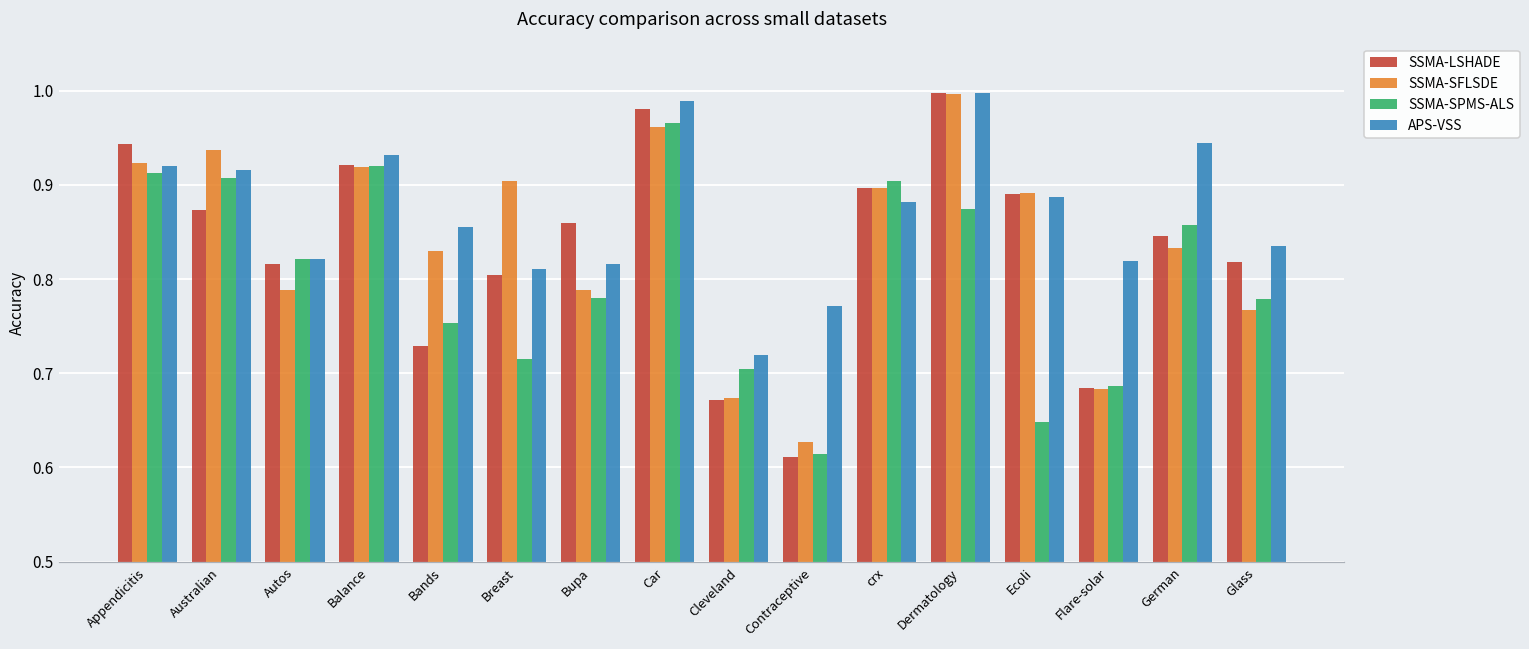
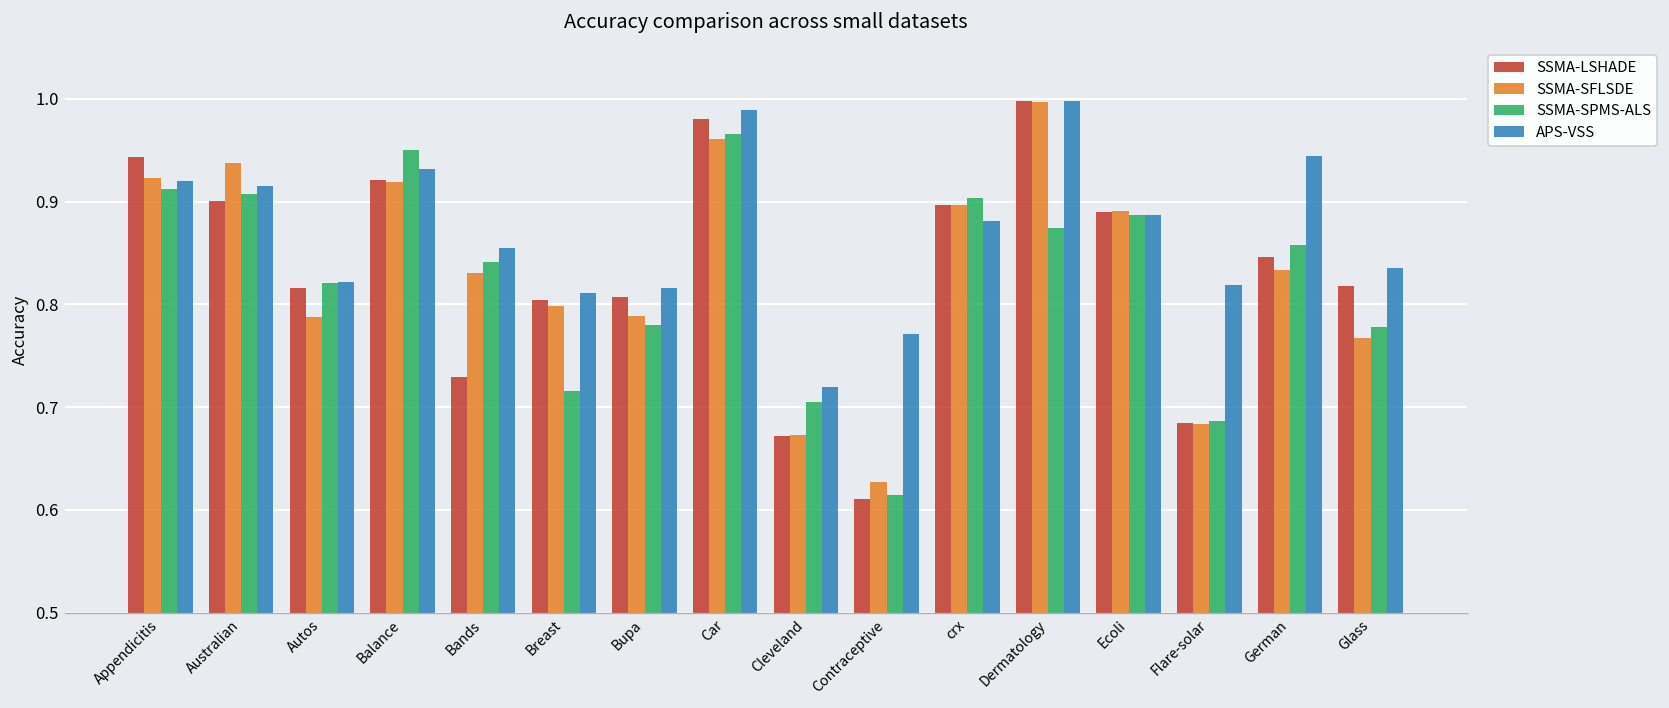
  {
    "SSMA-LSHADE": {
      "Appendicitis": 0.94,
-     "Australian": 0.87,
+     "Australian": 0.90,
      "Autos": 0.82,
      "Balance": 0.92,
      "Bands": 0.73,
      "Breast": 0.80,
-     "Bupa": 0.86,
+     "Bupa": 0.81,
      "Car": 0.98,
      "Cleveland": 0.67,
      "Contraceptive": 0.61,
      "crx": 0.90,
      "Dermatology": 1.00,
      "Ecoli": 0.89,
      "Flare-solar": 0.68,
      "German": 0.85,
      "Glass": 0.82
    },
    "SSMA-SFLSDE": {
      "Appendicitis": 0.92,
      "Australian": 0.94,
      "Autos": 0.79,
      "Balance": 0.92,
      "Bands": 0.83,
-     "Breast": 0.90,
+     "Breast": 0.80,
      "Bupa": 0.79,
      "Car": 0.96,
      "Cleveland": 0.67,
      "Contraceptive": 0.63,
      "crx": 0.90,
      "Dermatology": 1.00,
      "Ecoli": 0.89,
      "Flare-solar": 0.68,
      "German": 0.83,
      "Glass": 0.77
    },
    "SSMA-SPMS-ALS": {
      "Appendicitis": 0.91,
      "Australian": 0.91,
      "Autos": 0.82,
-     "Balance": 0.92,
-     "Bands": 0.75,
+     "Balance": 0.95,
+     "Bands": 0.84,
      "Breast": 0.72,
      "Bupa": 0.78,
      "Car": 0.97,
      "Cleveland": 0.70,
      "Contraceptive": 0.61,
      "crx": 0.90,
      "Dermatology": 0.87,
-     "Ecoli": 0.65,
+     "Ecoli": 0.89,
      "Flare-solar": 0.69,
      "German": 0.86,
      "Glass": 0.78
    },
    "APS-VSS": {
      "Appendicitis": 0.92,
      "Australian": 0.92,
      "Autos": 0.82,
      "Balance": 0.93,
      "Bands": 0.86,
      "Breast": 0.81,
      "Bupa": 0.82,
      "Car": 0.99,
      "Cleveland": 0.72,
      "Contraceptive": 0.77,
      "crx": 0.88,
      "Dermatology": 1.00,
      "Ecoli": 0.89,
      "Flare-solar": 0.82,
      "German": 0.94,
      "Glass": 0.84
    }
  }
